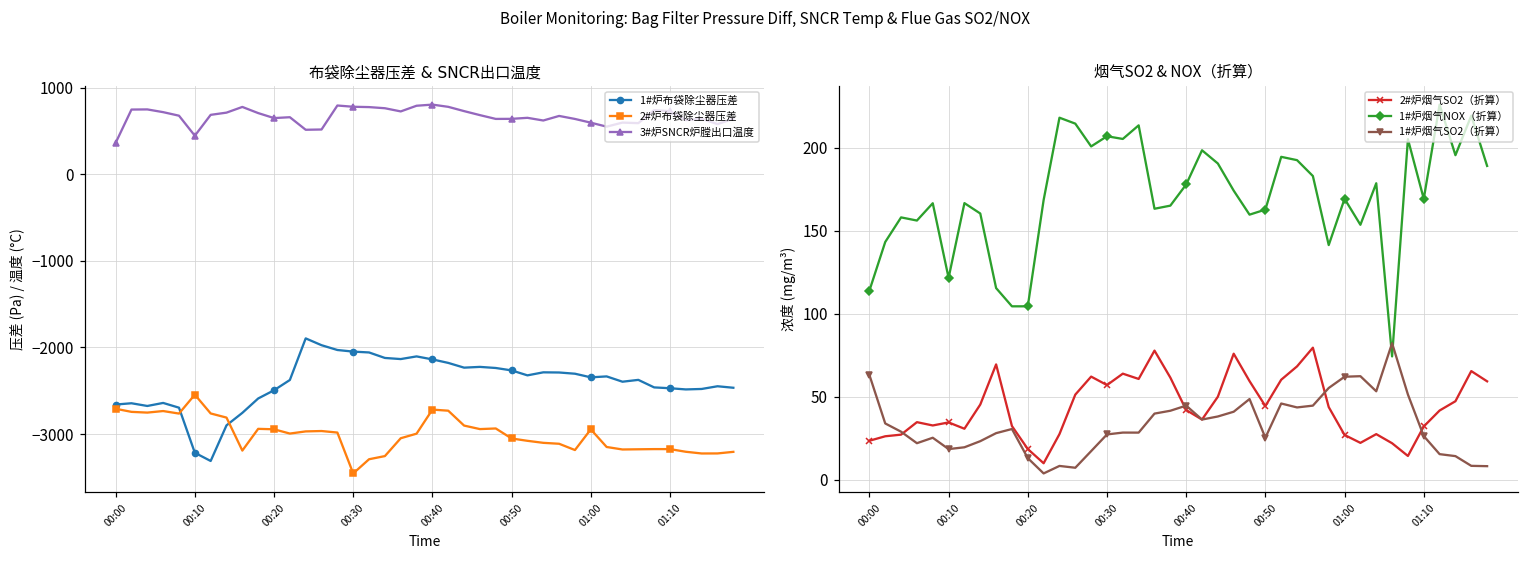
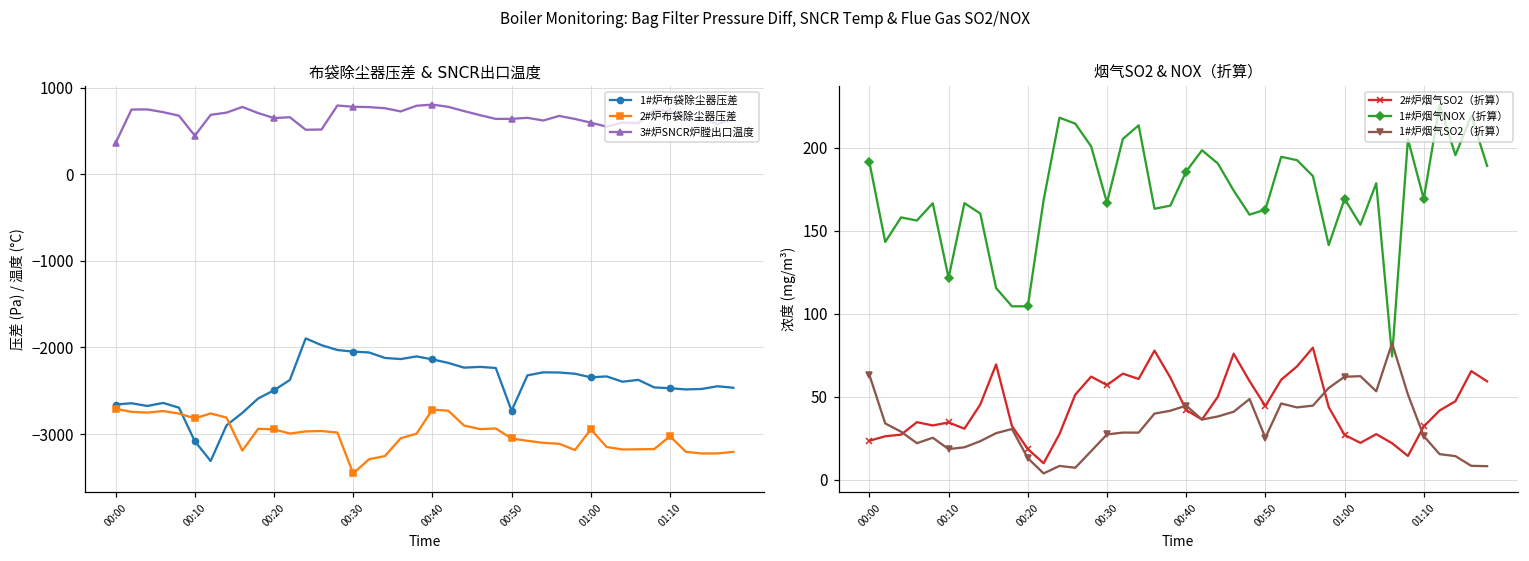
  {
    "布袋除尘器压差 & SNCR出口温度": {
      "1#炉布袋除尘器压差": {
        "00:00": -2700,
-       "00:10": -3200,
+       "00:10": -3100,
        "00:20": -2500,
        "00:30": -2000,
        "00:40": -2100,
-       "00:50": -2300,
+       "00:50": -2700,
        "01:00": -2300,
        "01:10": -2500
      },
      "2#炉布袋除尘器压差": {
        "00:00": -2700,
-       "00:10": -2500,
+       "00:10": -2800,
        "00:20": -2900,
        "00:30": -3500,
        "00:40": -2700,
        "00:50": -3100,
        "01:00": -2900,
-       "01:10": -3200
+       "01:10": -3000
      },
      "3#炉SNCR炉膛出口温度": {
        "00:00": 400,
        "00:10": 400,
        "00:20": 700,
        "00:30": 800,
        "00:40": 800,
        "00:50": 600,
        "01:00": 600
      }
    },
    "烟气SO2 & NOX（折算）": {
      "2#炉烟气SO2（折算）": {
        "00:00": 23,
        "00:10": 35,
        "00:20": 18,
        "00:30": 57,
        "00:40": 42,
        "00:50": 44,
        "01:00": 27,
        "01:10": 32
      },
      "1#炉烟气NOX（折算）": {
-       "00:00": 114,
+       "00:00": 191,
        "00:10": 122,
        "00:20": 104,
-       "00:30": 207,
-       "00:40": 178,
+       "00:30": 167,
+       "00:40": 186,
        "00:50": 163,
        "01:00": 169,
        "01:10": 169
      },
      "1#炉烟气SO2（折算）": {
        "00:00": 63,
        "00:10": 18,
        "00:20": 13,
        "00:30": 27,
        "00:40": 45,
        "00:50": 25,
        "01:00": 62,
        "01:10": 26
      }
    }
  }
